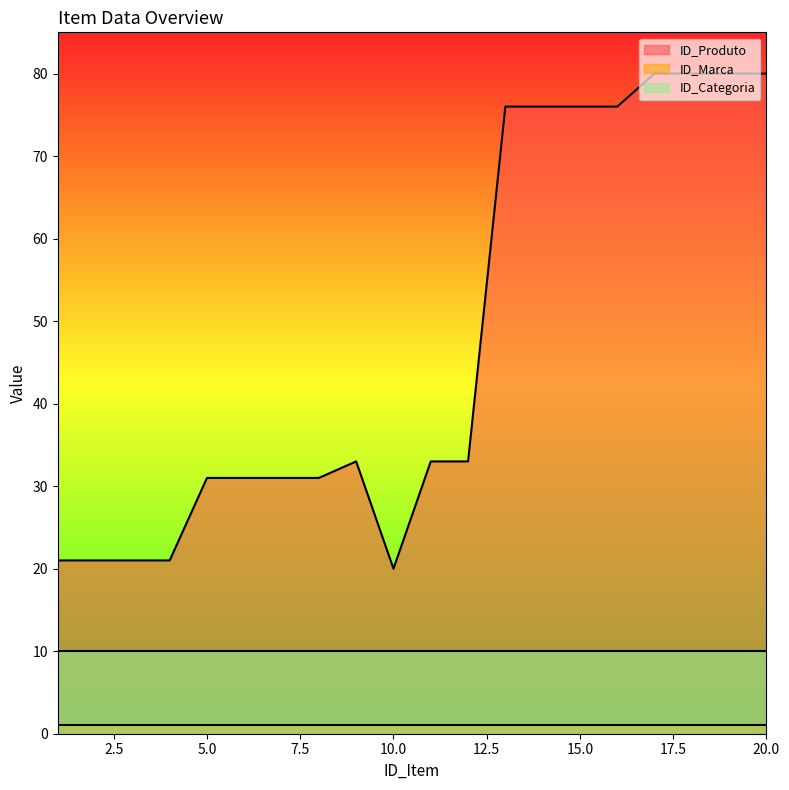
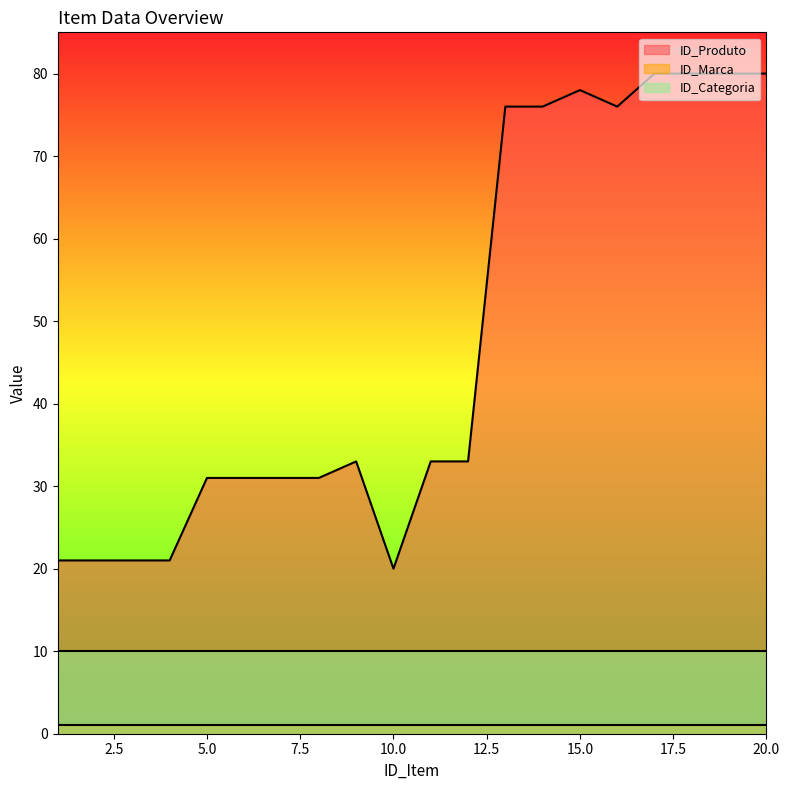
  {
    "ID_Produto": {
      "5.0": 31,
      "10.0": 20,
-     "15.0": 76,
+     "15.0": 78,
      "20.0": 80
    },
    "ID_Marca": {
      "5.0": 1,
      "10.0": 1,
      "15.0": 1,
      "20.0": 1
    },
    "ID_Categoria": {
      "5.0": 10,
      "10.0": 10,
      "15.0": 10,
      "20.0": 10
    }
  }
